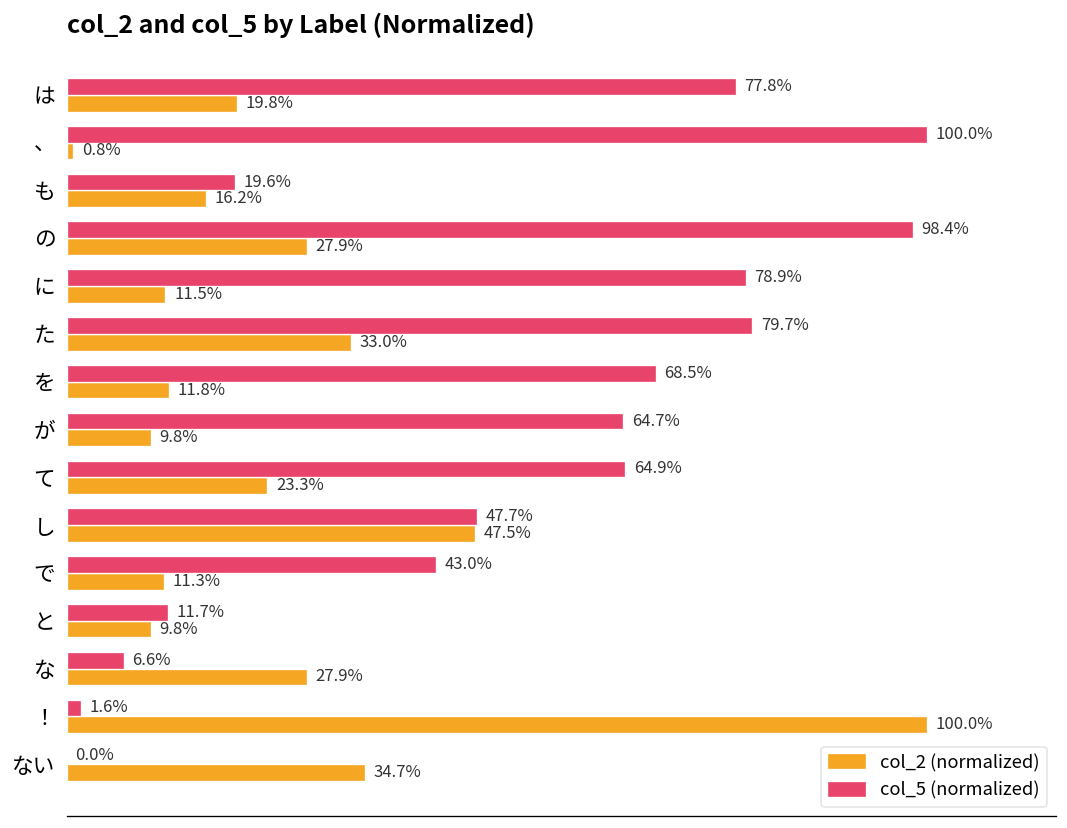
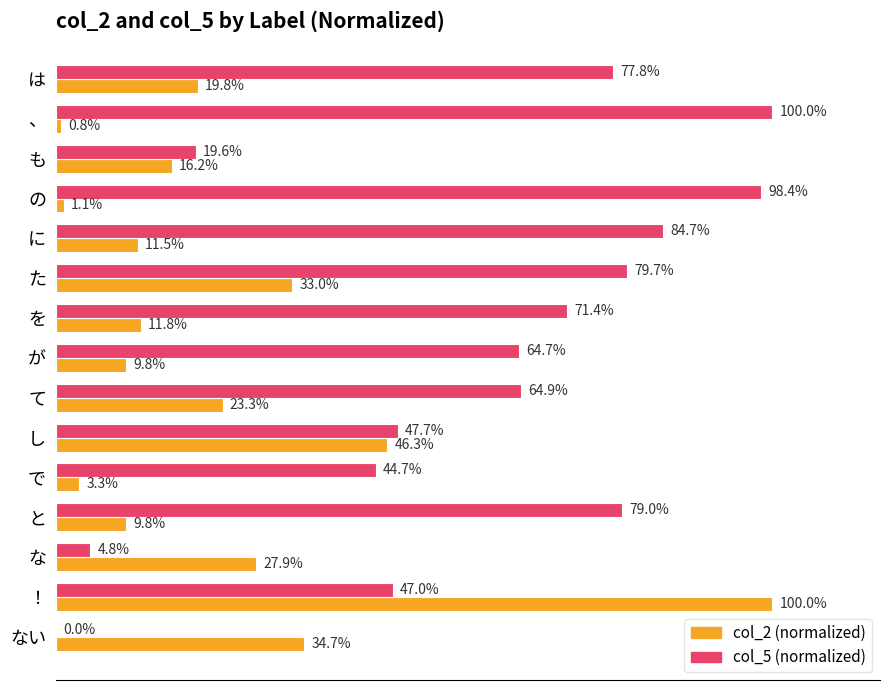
  {
    "col_2 (normalized)": {
      "は": "19.8%",
      "、": "0.8%",
      "も": "16.2%",
-     "の": "27.9%",
+     "の": "1.1%",
      "に": "11.5%",
      "た": "33.0%",
      "を": "11.8%",
      "が": "9.8%",
      "て": "23.3%",
-     "し": "47.5%",
-     "で": "11.3%",
+     "し": "46.3%",
+     "で": "3.3%",
      "と": "9.8%",
      "な": "27.9%",
      "！": "100.0%",
      "ない": "34.7%"
    },
    "col_5 (normalized)": {
      "は": "77.8%",
      "、": "100.0%",
      "も": "19.6%",
      "の": "98.4%",
-     "に": "78.9%",
+     "に": "84.7%",
      "た": "79.7%",
-     "を": "68.5%",
+     "を": "71.4%",
      "が": "64.7%",
      "て": "64.9%",
      "し": "47.7%",
-     "で": "43.0%",
-     "と": "11.7%",
-     "な": "6.6%",
-     "！": "1.6%",
+     "で": "44.7%",
+     "と": "79.0%",
+     "な": "4.8%",
+     "！": "47.0%",
      "ない": "0.0%"
    }
  }
